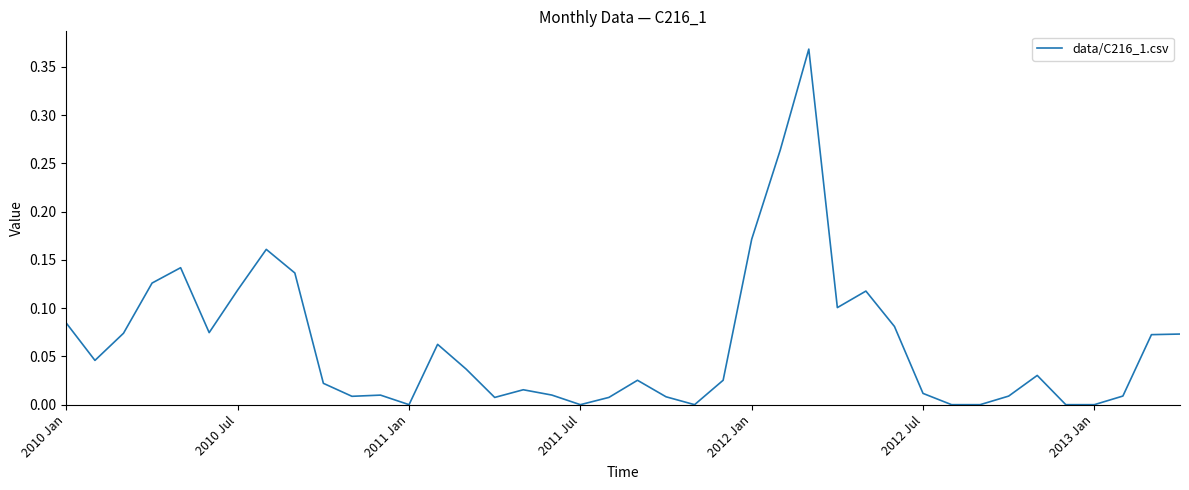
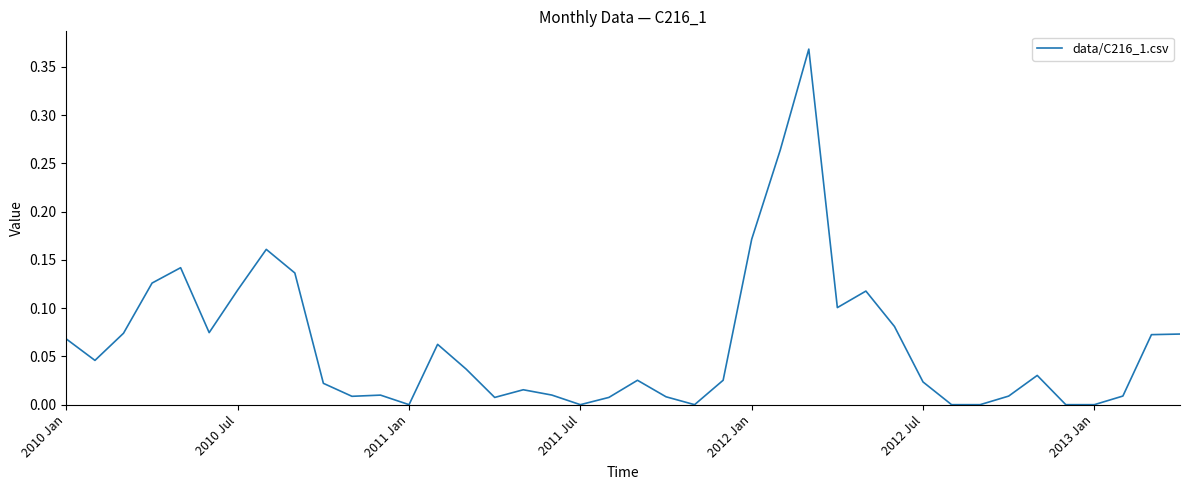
  {
-   "2010 Jan": 0.08,
+   "2010 Jan": 0.07,
    "2010 Jul": 0.12,
    "2011 Jan": 0.00,
    "2011 Jul": 0.00,
    "2012 Jan": 0.17,
-   "2012 Jul": 0.01,
+   "2012 Jul": 0.02,
    "2013 Jan": 0.00
  }
